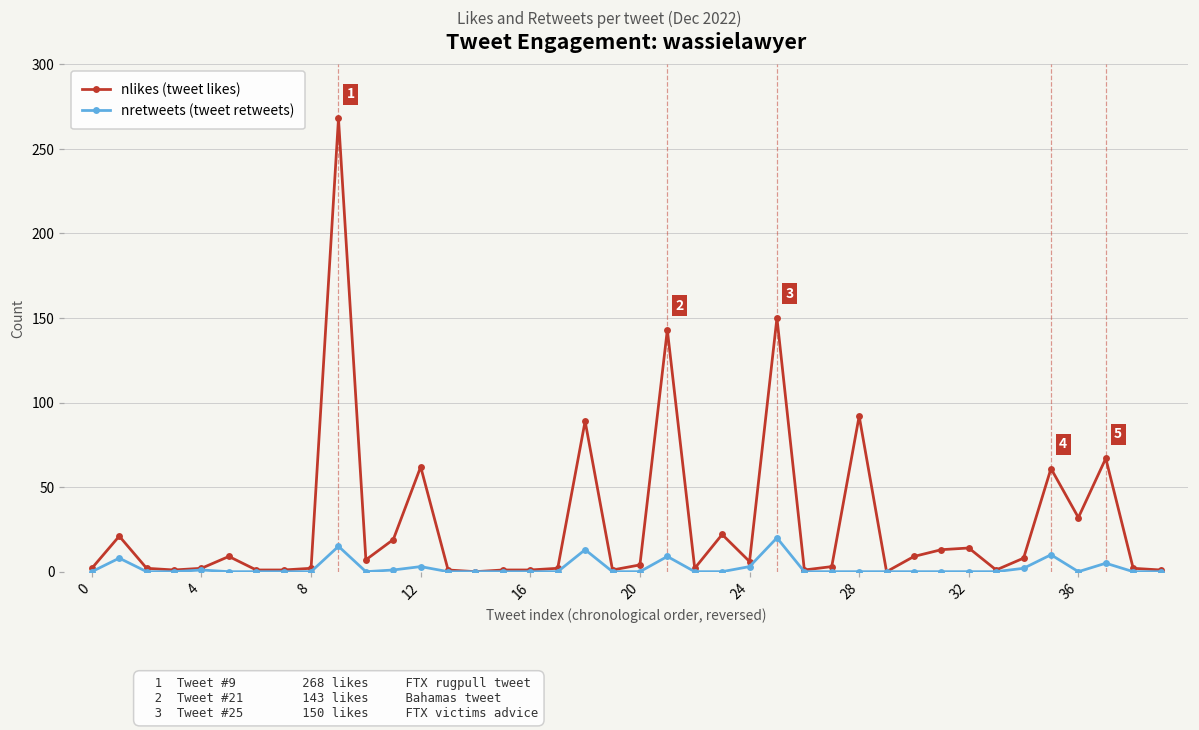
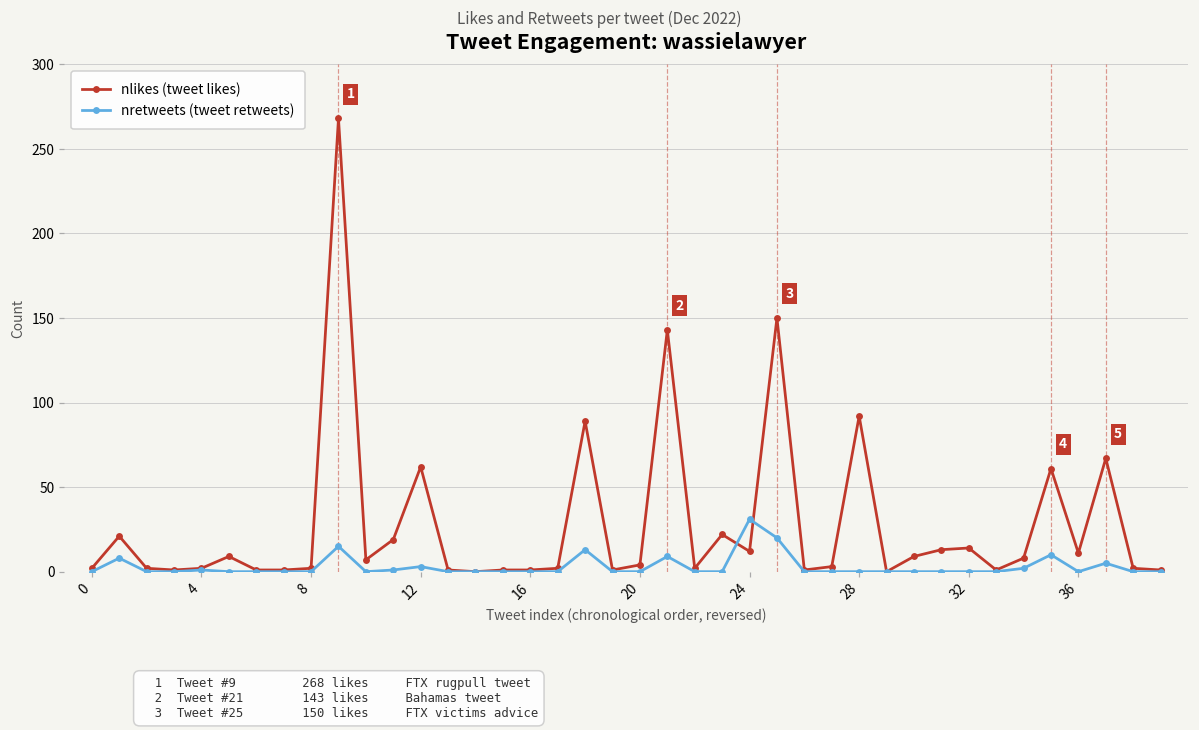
  {
    "nlikes (tweet likes)": {
      "0": 2,
      "8": 2,
      "12": 62,
      "20": 4,
-     "24": 6,
+     "24": 12,
      "28": 92,
      "32": 14,
-     "36": 32
+     "36": 11
    },
    "nretweets (tweet retweets)": {
      "0": 0,
      "8": 0,
      "12": 3,
      "20": 0,
-     "24": 3,
+     "24": 31,
      "28": 0,
      "32": 0,
      "36": 0
    }
  }
